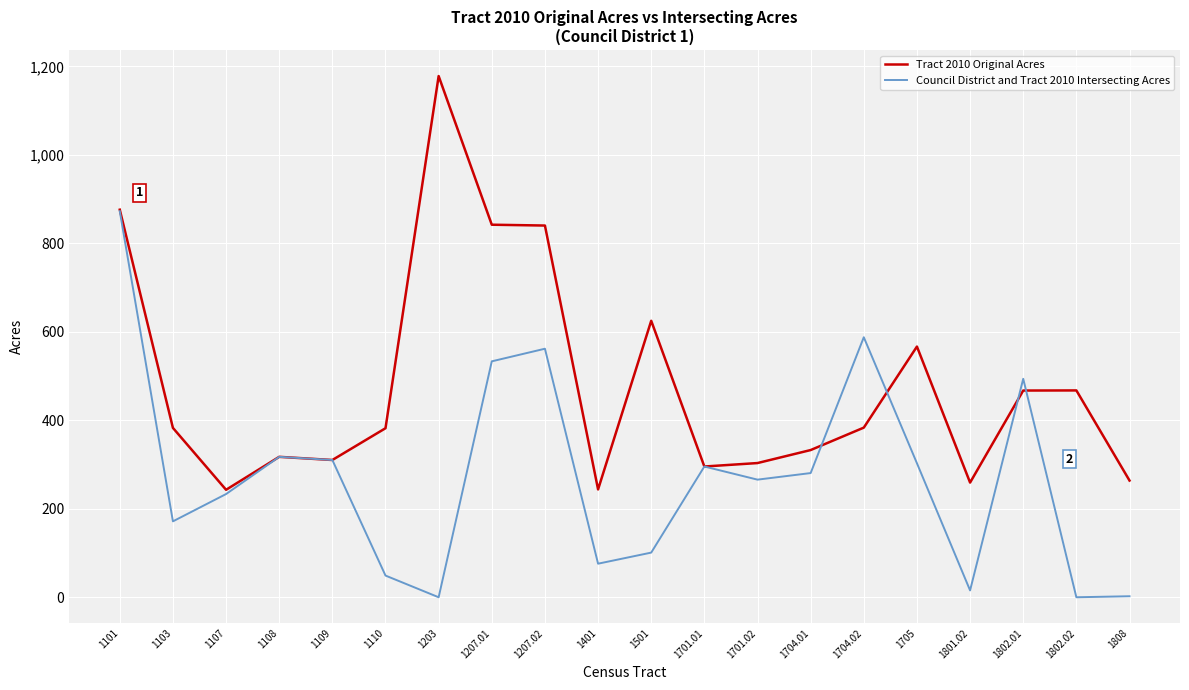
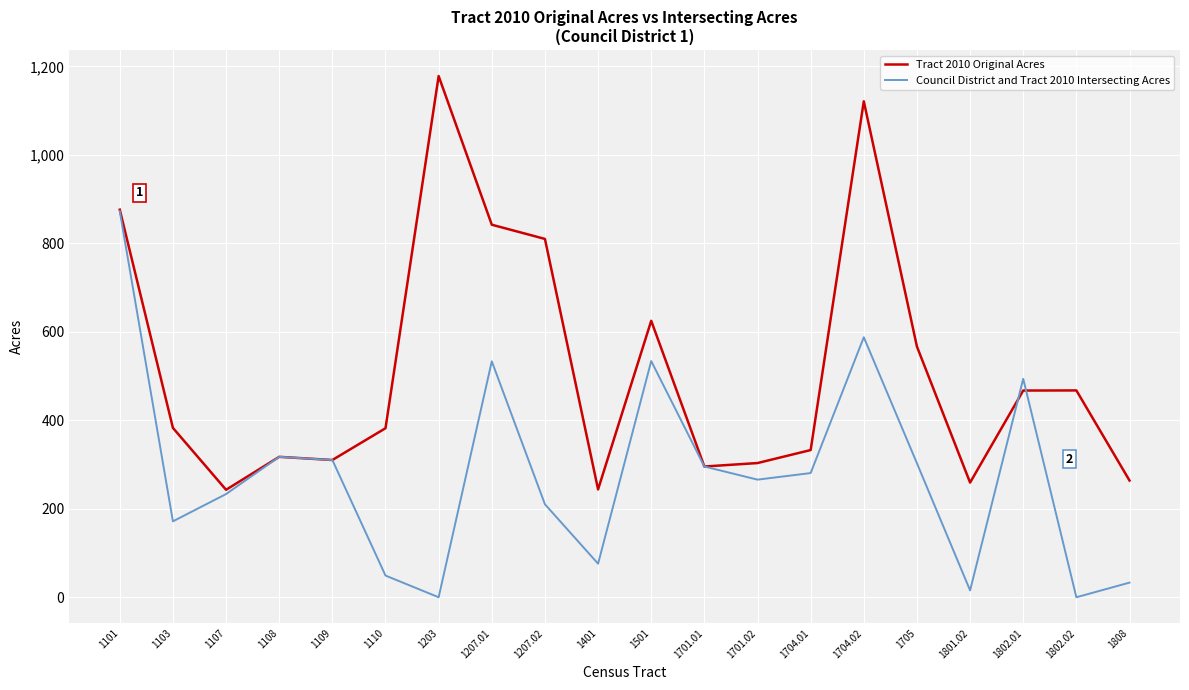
  {
    "Tract 2010 Original Acres": {
      "1103": "380",
      "1107": "240",
      "1110": "380",
      "1203": "1,180",
      "1207.01": "840",
-     "1207.02": "840",
+     "1207.02": "810",
      "1401": "240",
      "1501": "630",
      "1701.02": "300",
      "1704.01": "330",
-     "1704.02": "380",
+     "1704.02": "1,120",
      "1705": "570",
      "1801.02": "260",
      "1802.01": "470",
      "1802.02": "470",
      "1808": "260"
    },
    "Council District and Tract 2010 Intersecting Acres": {
      "1103": "170",
      "1107": "230",
      "1110": "50",
      "1203": "0",
      "1207.01": "530",
-     "1207.02": "560",
+     "1207.02": "210",
      "1401": "80",
-     "1501": "100",
+     "1501": "530",
      "1701.02": "270",
      "1704.01": "280",
      "1704.02": "590",
      "1705": "300",
      "1801.02": "20",
      "1802.01": "490",
      "1802.02": "0",
-     "1808": "0"
+     "1808": "30"
    }
  }
